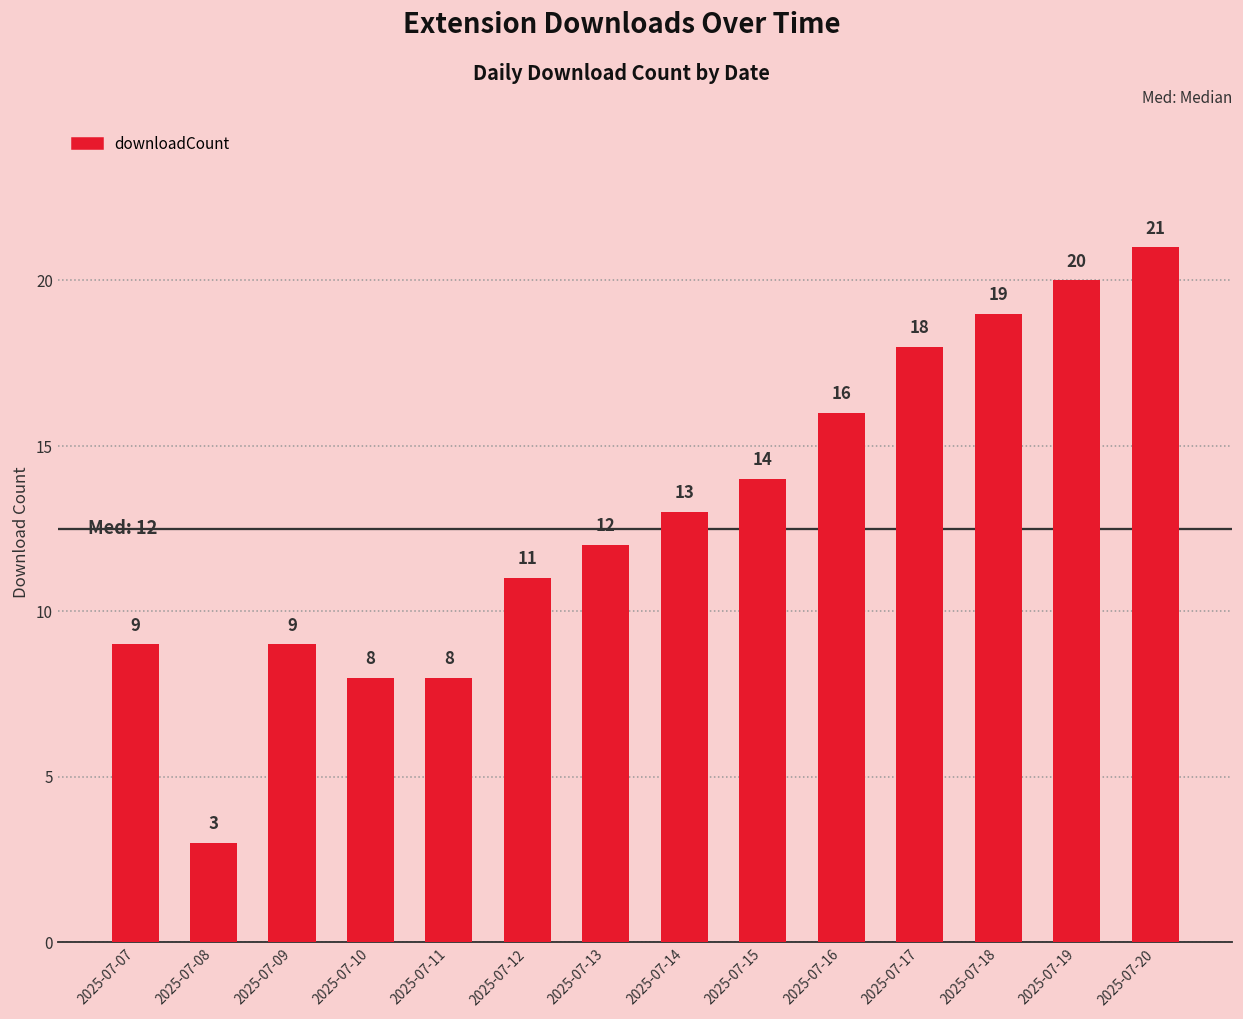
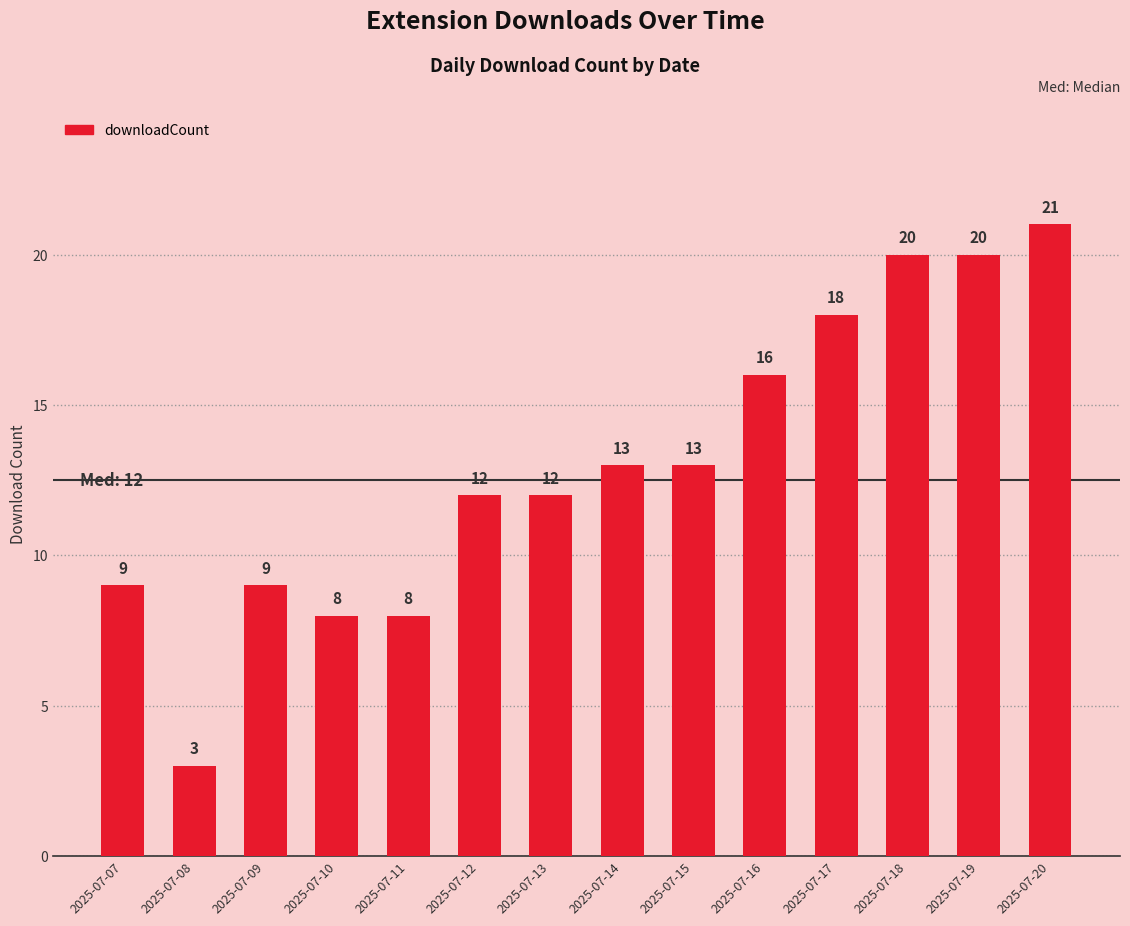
  {
    "2025-07-07": 9,
    "2025-07-08": 3,
    "2025-07-09": 9,
    "2025-07-10": 8,
    "2025-07-11": 8,
-   "2025-07-12": 11,
+   "2025-07-12": 12,
    "2025-07-13": 12,
    "2025-07-14": 13,
-   "2025-07-15": 14,
+   "2025-07-15": 13,
    "2025-07-16": 16,
    "2025-07-17": 18,
-   "2025-07-18": 19,
+   "2025-07-18": 20,
    "2025-07-19": 20,
    "2025-07-20": 21
  }
